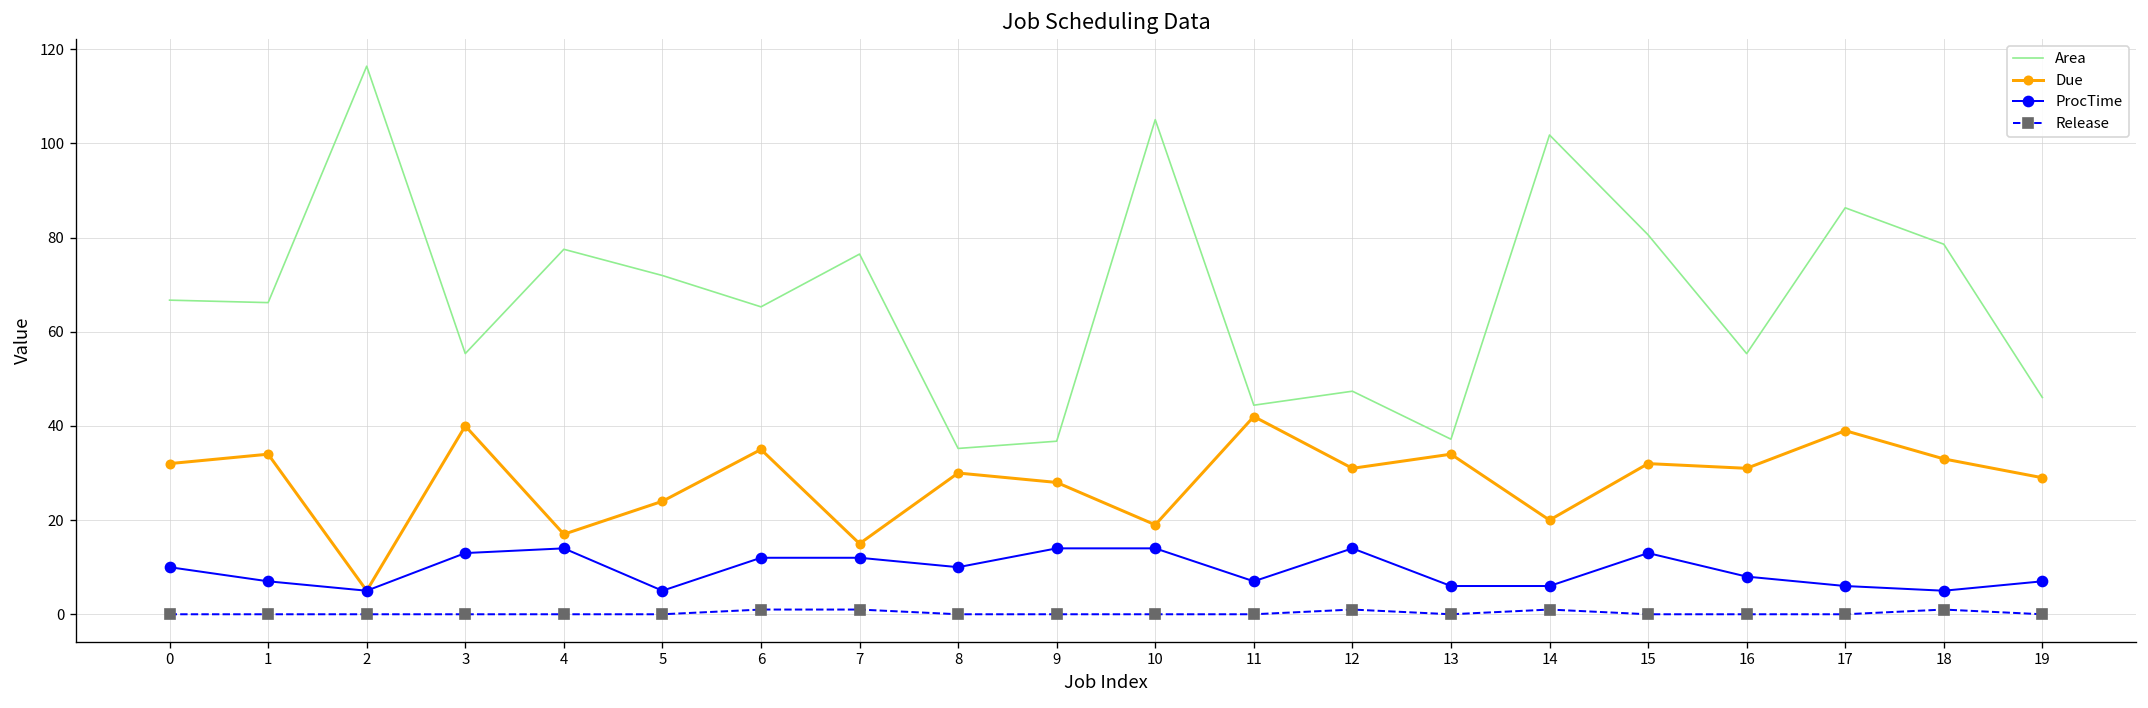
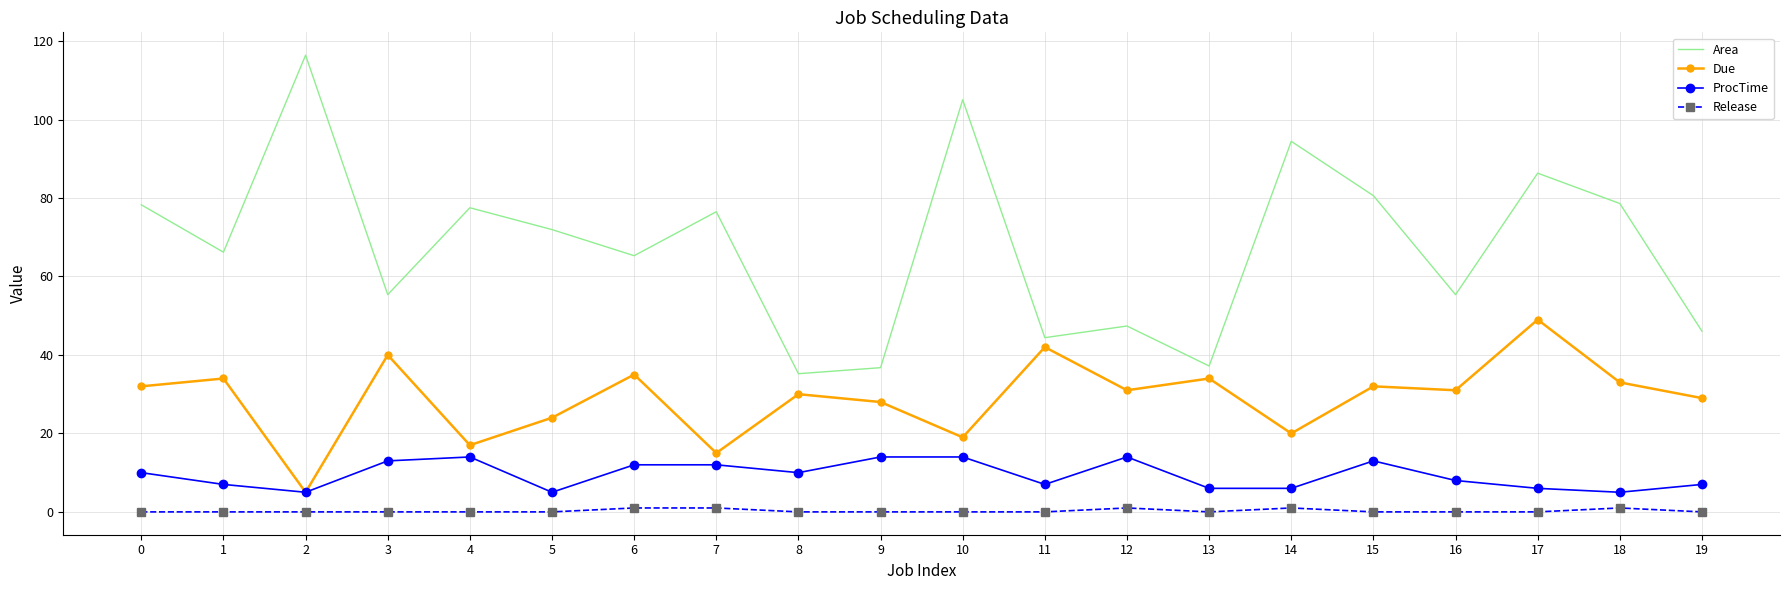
  {
    "Area": {
-     "0": 67,
+     "0": 78,
      "1": 66,
      "2": 116,
      "3": 55,
      "4": 78,
      "5": 72,
      "6": 65,
      "7": 77,
      "8": 35,
      "9": 37,
      "10": 105,
      "11": 44,
      "12": 47,
      "13": 37,
-     "14": 102,
+     "14": 94,
      "15": 81,
      "16": 55,
      "17": 86,
      "18": 79,
      "19": 46
    },
    "Due": {
      "0": 32,
      "1": 34,
      "3": 40,
      "4": 17,
      "5": 24,
      "6": 35,
      "7": 15,
      "8": 30,
      "9": 28,
      "10": 19,
      "11": 42,
      "12": 31,
      "13": 34,
      "14": 20,
      "15": 32,
      "16": 31,
-     "17": 39,
+     "17": 49,
      "18": 33,
      "19": 29
    }
  }
